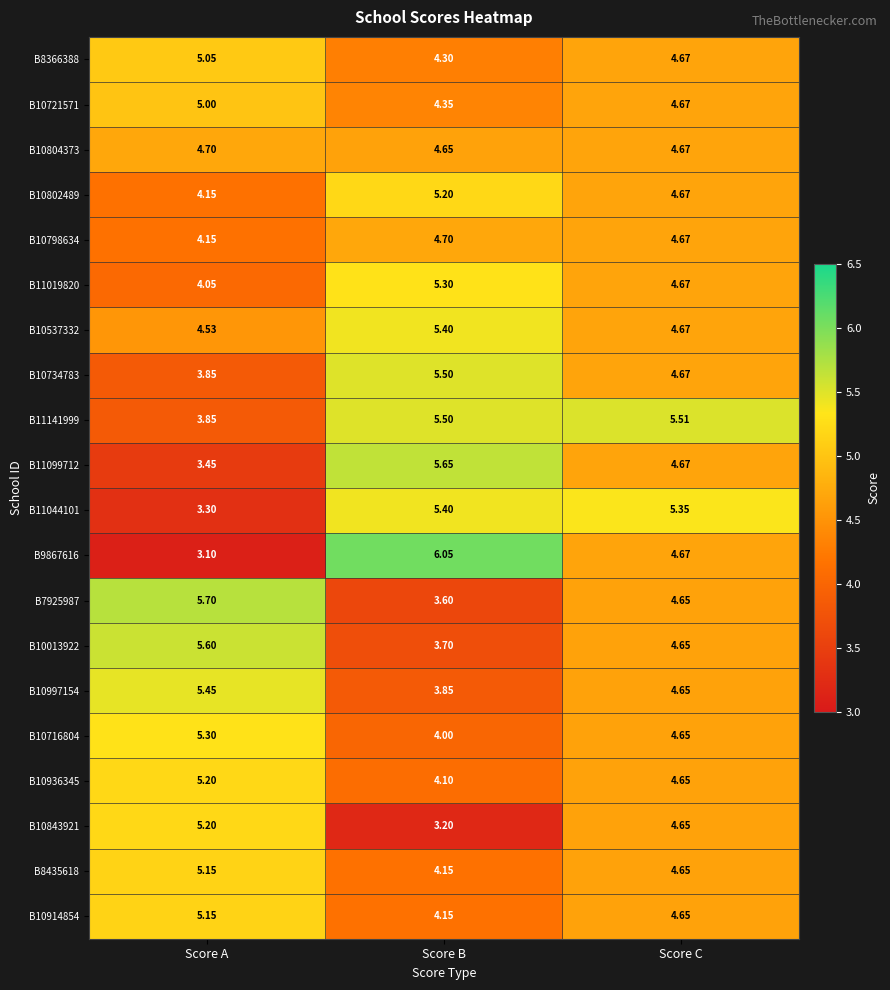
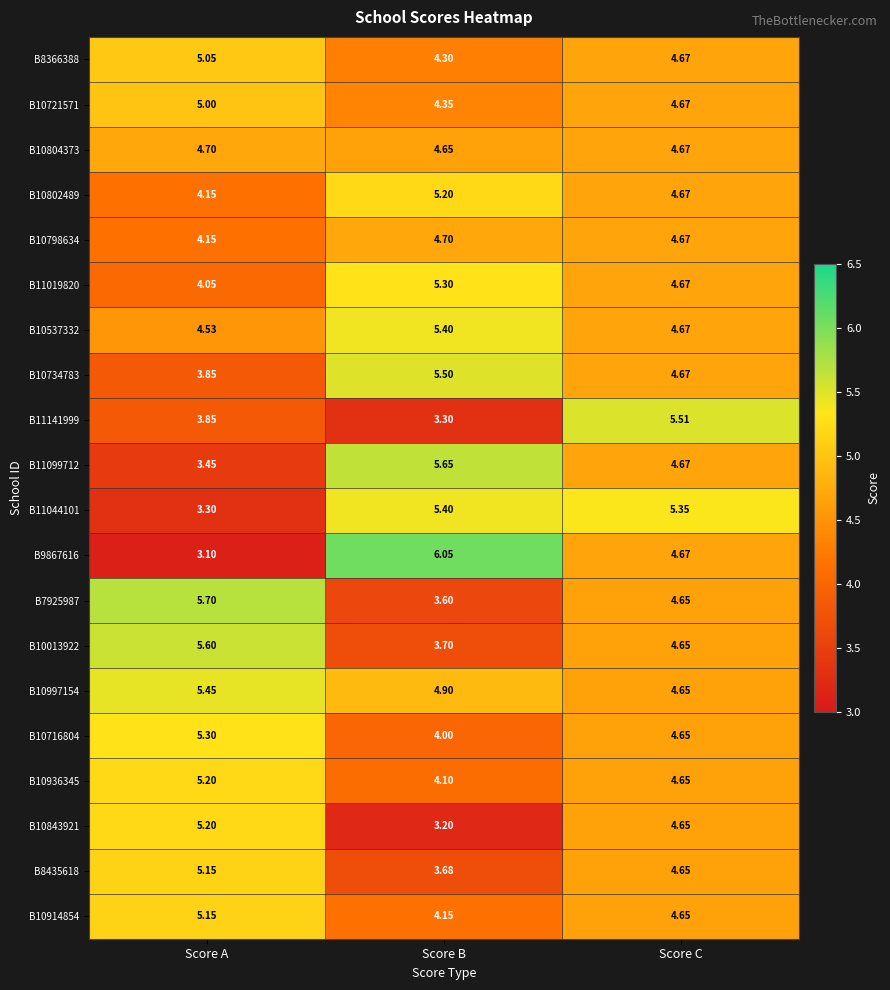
  {
    "B8366388": {
      "Score A": 5.05,
      "Score B": 4.30,
      "Score C": 4.67
    },
    "B10721571": {
      "Score A": 5.00,
      "Score B": 4.35,
      "Score C": 4.67
    },
    "B10804373": {
      "Score A": 4.70,
      "Score B": 4.65,
      "Score C": 4.67
    },
    "B10802489": {
      "Score A": 4.15,
      "Score B": 5.20,
      "Score C": 4.67
    },
    "B10798634": {
      "Score A": 4.15,
      "Score B": 4.70,
      "Score C": 4.67
    },
    "B11019820": {
      "Score A": 4.05,
      "Score B": 5.30,
      "Score C": 4.67
    },
    "B10537332": {
      "Score A": 4.53,
      "Score B": 5.40,
      "Score C": 4.67
    },
    "B10734783": {
      "Score A": 3.85,
      "Score B": 5.50,
      "Score C": 4.67
    },
    "B11141999": {
      "Score A": 3.85,
-     "Score B": 5.50,
+     "Score B": 3.30,
      "Score C": 5.51
    },
    "B11099712": {
      "Score A": 3.45,
      "Score B": 5.65,
      "Score C": 4.67
    },
    "B11044101": {
      "Score A": 3.30,
      "Score B": 5.40,
      "Score C": 5.35
    },
    "B9867616": {
      "Score A": 3.10,
      "Score B": 6.05,
      "Score C": 4.67
    },
    "B7925987": {
      "Score A": 5.70,
      "Score B": 3.60,
      "Score C": 4.65
    },
    "B10013922": {
      "Score A": 5.60,
      "Score B": 3.70,
      "Score C": 4.65
    },
    "B10997154": {
      "Score A": 5.45,
-     "Score B": 3.85,
+     "Score B": 4.90,
      "Score C": 4.65
    },
    "B10716804": {
      "Score A": 5.30,
      "Score B": 4.00,
      "Score C": 4.65
    },
    "B10936345": {
      "Score A": 5.20,
      "Score B": 4.10,
      "Score C": 4.65
    },
    "B10843921": {
      "Score A": 5.20,
      "Score B": 3.20,
      "Score C": 4.65
    },
    "B8435618": {
      "Score A": 5.15,
-     "Score B": 4.15,
+     "Score B": 3.68,
      "Score C": 4.65
    },
    "B10914854": {
      "Score A": 5.15,
      "Score B": 4.15,
      "Score C": 4.65
    }
  }
